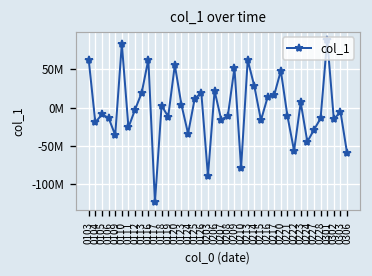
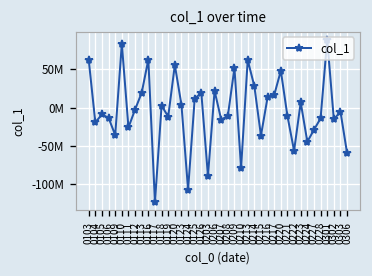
  {
    "0103": 60000000,
    "0104": -20000000,
    "0105": -10000000,
    "0106": -10000000,
    "0109": -40000000,
    "0110": 80000000,
    "0111": -30000000,
    "0112": 0,
    "0113": 20000000,
    "0116": 60000000,
    "0117": -120000000,
    "0118": 0,
    "0119": -10000000,
    "0120": 60000000,
    "0123": 0,
-   "0124": -30000000,
+   "0124": -110000000,
    "0125": 10000000,
    "0126": 20000000,
    "0203": -90000000,
    "0206": 20000000,
    "0207": -20000000,
    "0208": -10000000,
    "0209": 50000000,
    "0210": -80000000,
    "0213": 60000000,
    "0214": 30000000,
-   "0215": -20000000,
+   "0215": -40000000,
    "0216": 10000000,
    "0217": 20000000,
    "0220": 50000000,
    "0221": -10000000,
    "0222": -60000000,
    "0223": 10000000,
    "0224": -40000000,
    "0227": -30000000,
    "0228": -10000000,
    "0302": -20000000,
    "0303": 0,
    "0306": -60000000
  }
